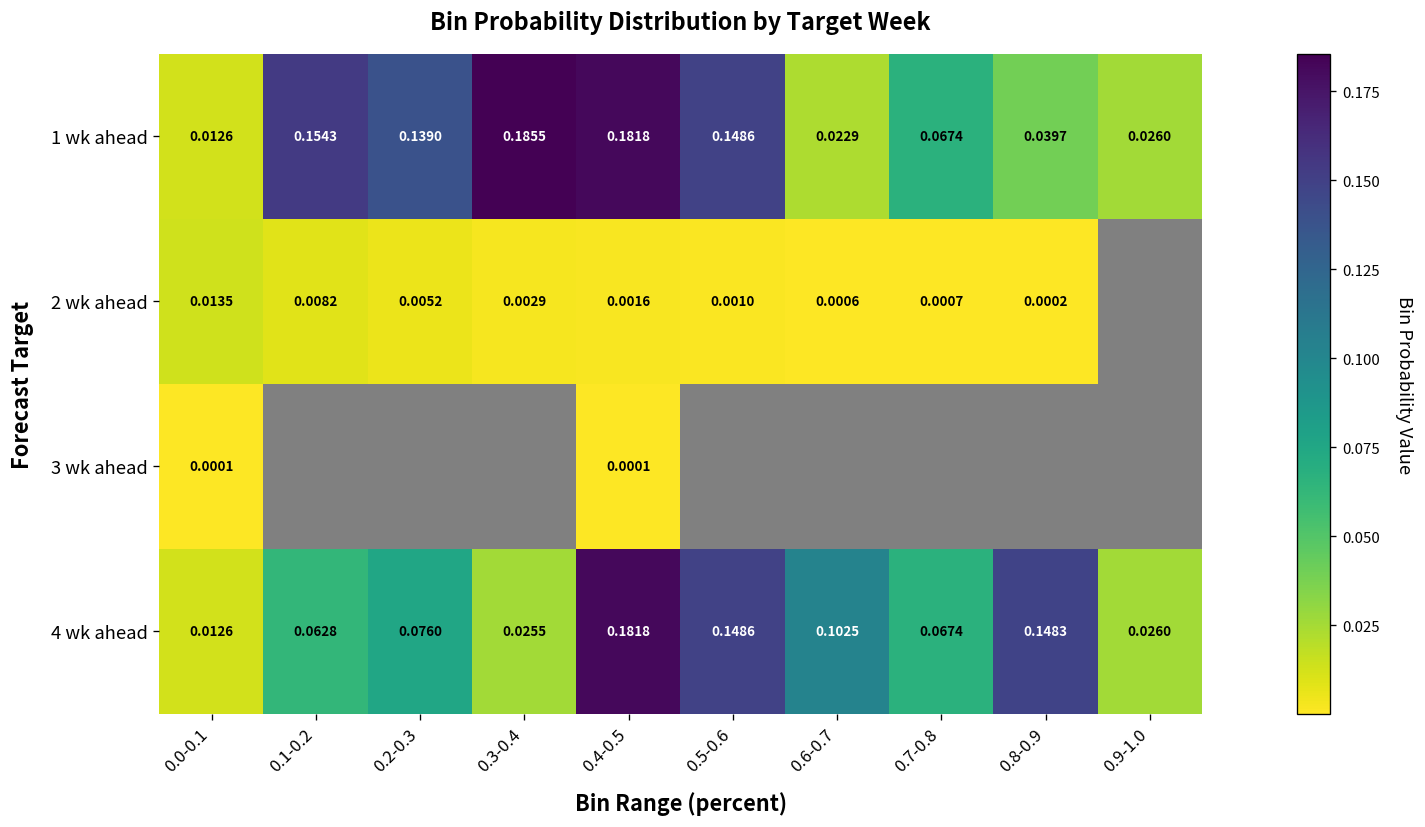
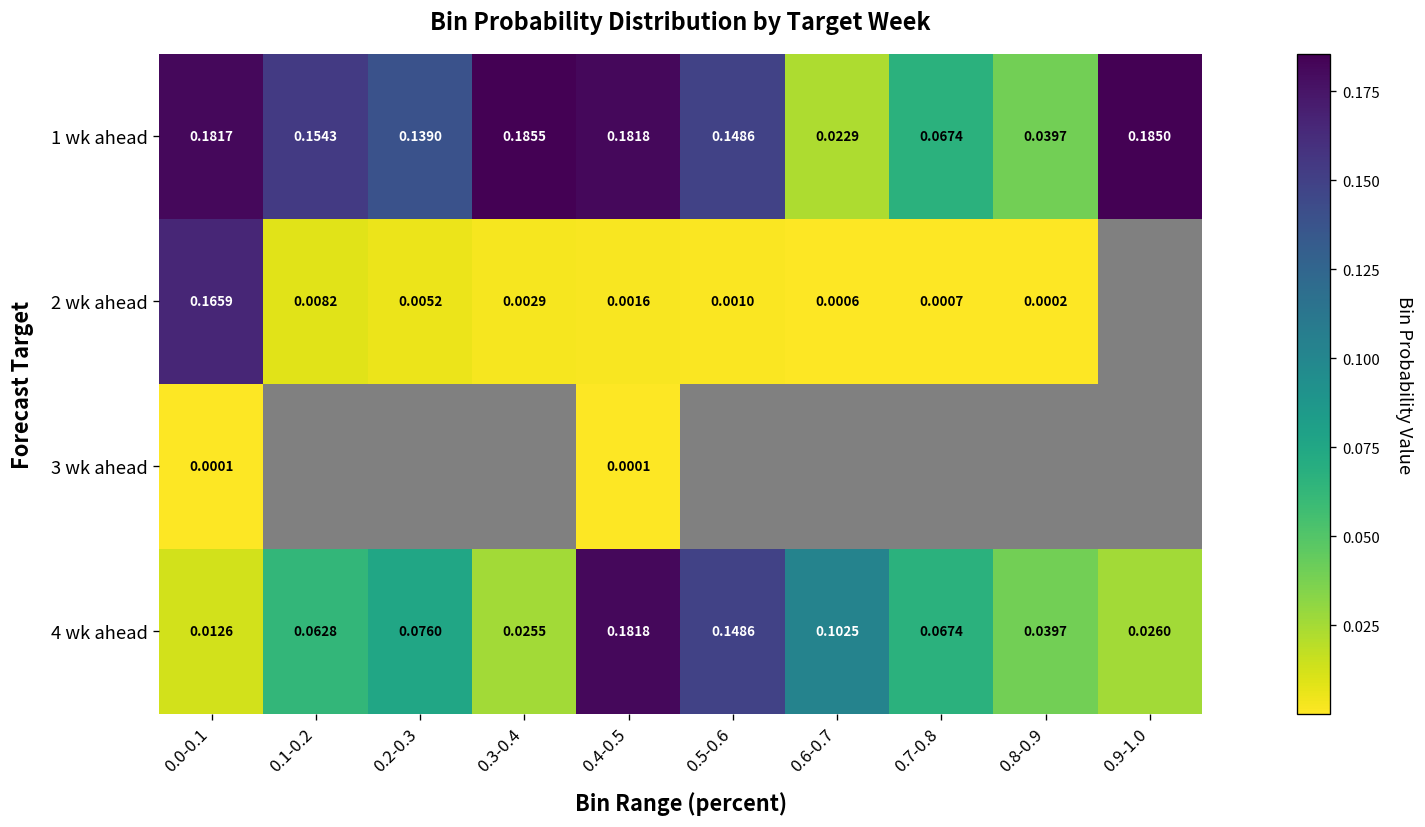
  {
    "1 wk ahead": {
-     "0.0-0.1": 0.0126,
+     "0.0-0.1": 0.1817,
      "0.1-0.2": 0.1543,
      "0.2-0.3": 0.1390,
      "0.3-0.4": 0.1855,
      "0.4-0.5": 0.1818,
      "0.5-0.6": 0.1486,
      "0.6-0.7": 0.0229,
      "0.7-0.8": 0.0674,
      "0.8-0.9": 0.0397,
-     "0.9-1.0": 0.0260
+     "0.9-1.0": 0.1850
    },
    "2 wk ahead": {
-     "0.0-0.1": 0.0135,
+     "0.0-0.1": 0.1659,
      "0.1-0.2": 0.0082,
      "0.2-0.3": 0.0052,
      "0.3-0.4": 0.0029,
      "0.4-0.5": 0.0016,
      "0.5-0.6": 0.0010,
      "0.6-0.7": 0.0006,
      "0.7-0.8": 0.0007,
      "0.8-0.9": 0.0002
    },
    "3 wk ahead": {
      "0.0-0.1": 0.0001,
      "0.4-0.5": 0.0001
    },
    "4 wk ahead": {
      "0.0-0.1": 0.0126,
      "0.1-0.2": 0.0628,
      "0.2-0.3": 0.0760,
      "0.3-0.4": 0.0255,
      "0.4-0.5": 0.1818,
      "0.5-0.6": 0.1486,
      "0.6-0.7": 0.1025,
      "0.7-0.8": 0.0674,
-     "0.8-0.9": 0.1483,
+     "0.8-0.9": 0.0397,
      "0.9-1.0": 0.0260
    }
  }
